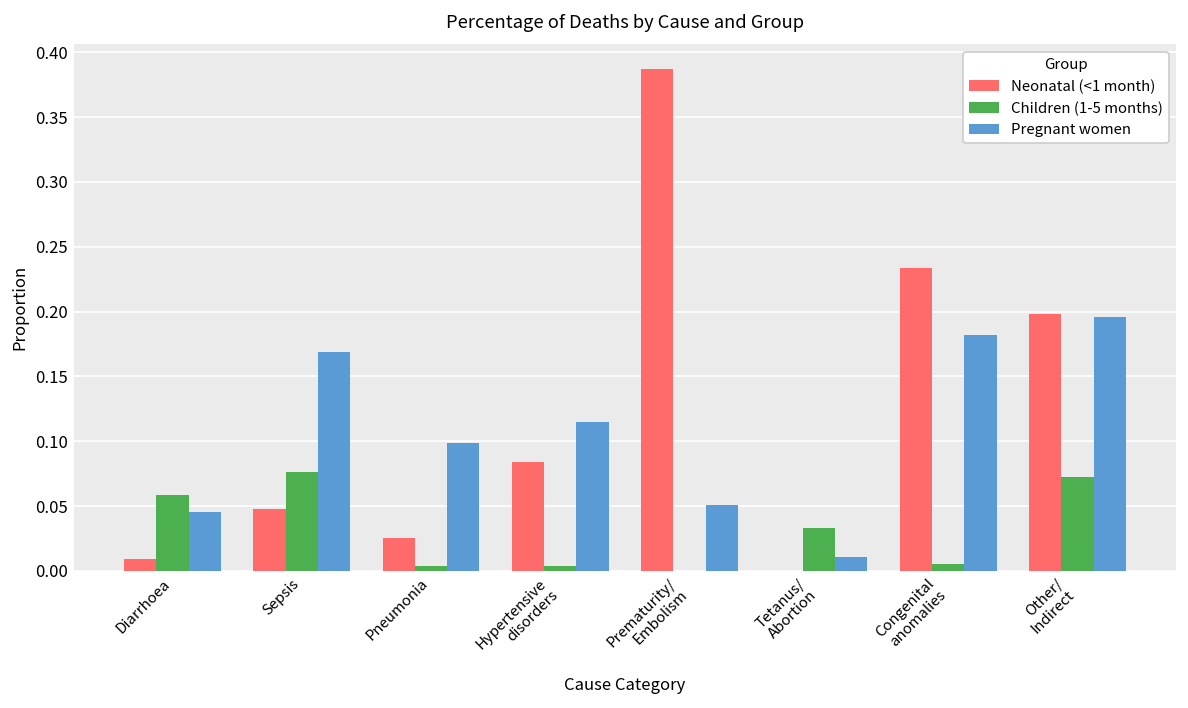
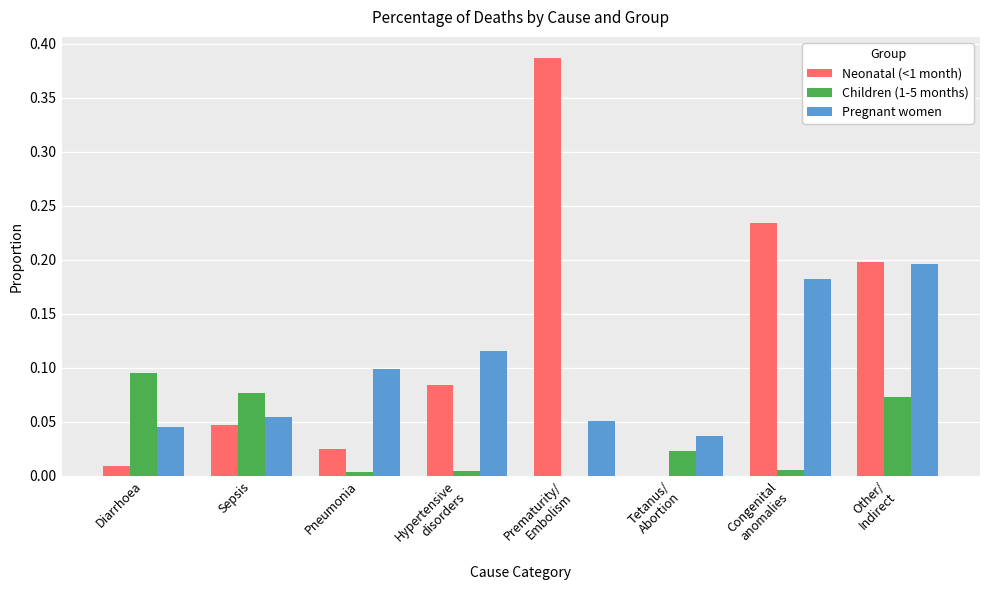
  {
    "Neonatal (<1 month)": {
      "Diarrhoea": 0.009,
      "Sepsis": 0.047,
      "Pneumonia": 0.025,
      "Hypertensive disorders": 0.084,
      "Prematurity/ Embolism": 0.387,
      "Congenital anomalies": 0.234,
      "Other/ Indirect": 0.198
    },
    "Children (1-5 months)": {
-     "Diarrhoea": 0.058,
+     "Diarrhoea": 0.095,
      "Sepsis": 0.076,
      "Pneumonia": 0.004,
      "Hypertensive disorders": 0.004,
      "Prematurity/ Embolism": 0.000,
-     "Tetanus/ Abortion": 0.033,
+     "Tetanus/ Abortion": 0.023,
      "Congenital anomalies": 0.005,
      "Other/ Indirect": 0.073
    },
    "Pregnant women": {
      "Diarrhoea": 0.045,
-     "Sepsis": 0.169,
+     "Sepsis": 0.055,
      "Pneumonia": 0.098,
      "Hypertensive disorders": 0.115,
      "Prematurity/ Embolism": 0.051,
-     "Tetanus/ Abortion": 0.010,
+     "Tetanus/ Abortion": 0.037,
      "Congenital anomalies": 0.182,
      "Other/ Indirect": 0.196
    }
  }
